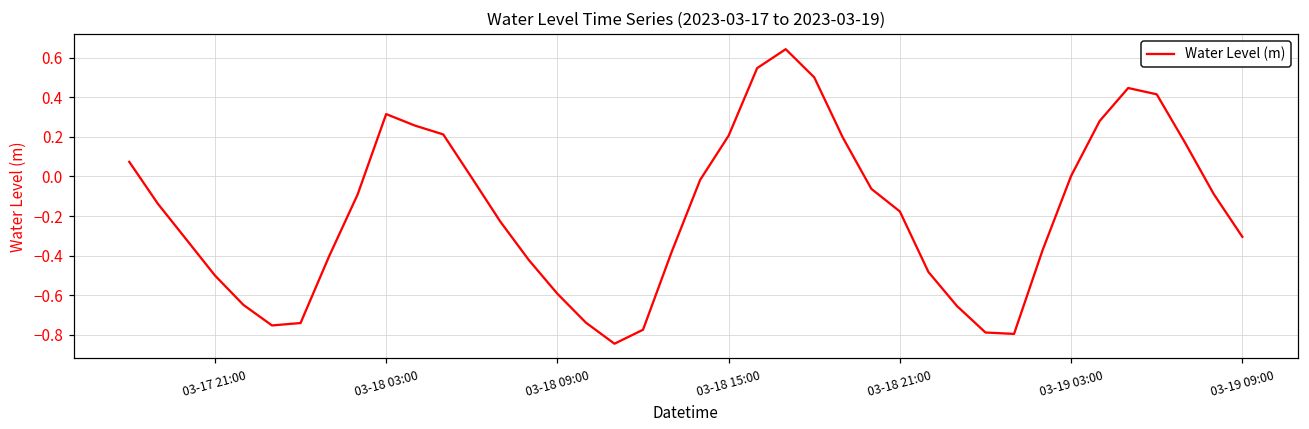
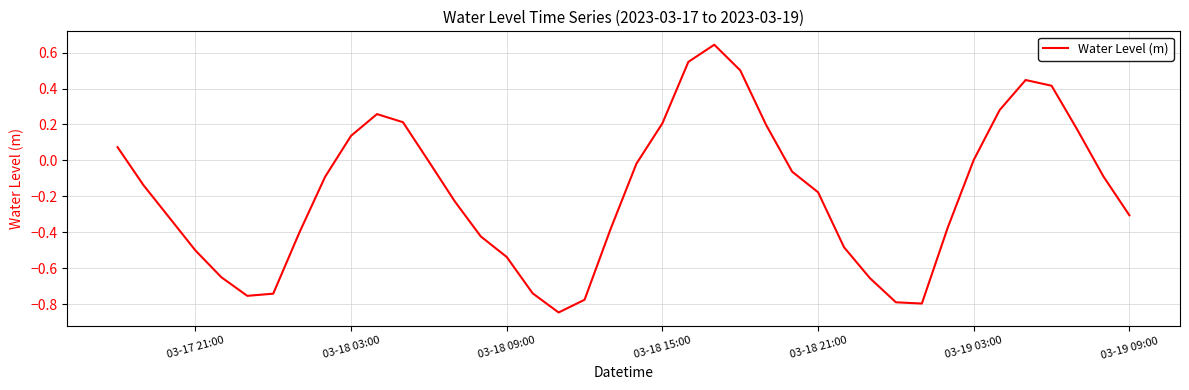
  {
    "03-17 21:00": -0.50,
-   "03-18 03:00": 0.32,
-   "03-18 09:00": -0.59,
+   "03-18 03:00": 0.14,
+   "03-18 09:00": -0.54,
    "03-18 15:00": 0.21,
    "03-18 21:00": -0.18,
    "03-19 03:00": 0.00,
    "03-19 09:00": -0.31
  }
